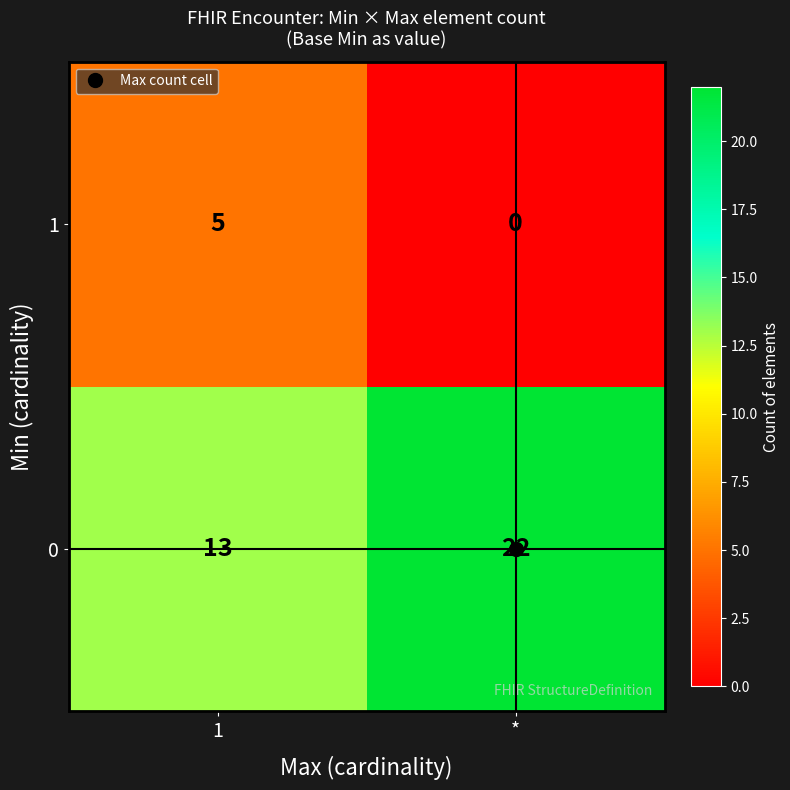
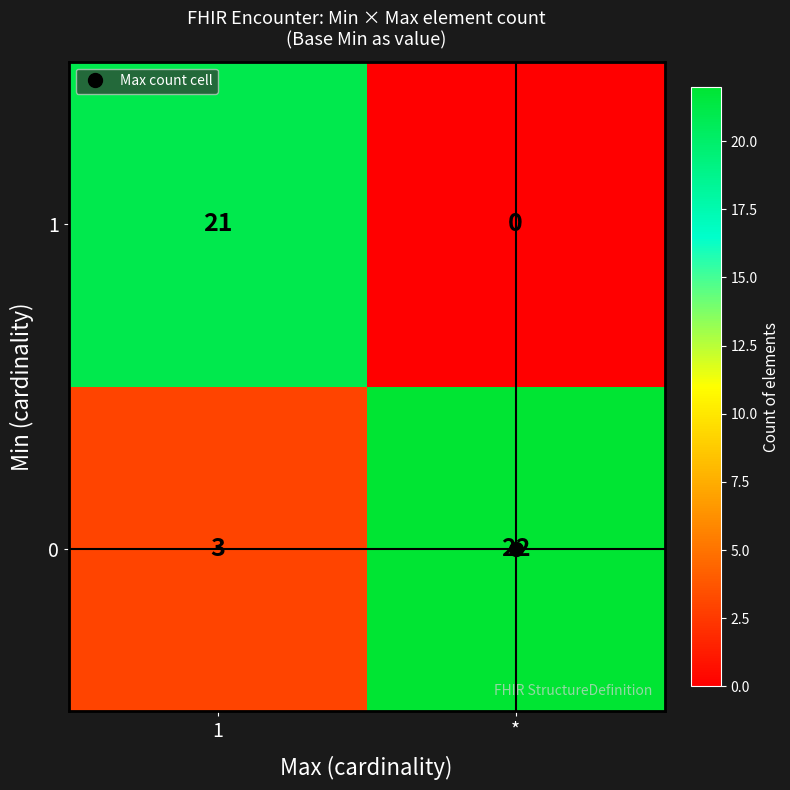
  {
    "1": {
-     "1": 5,
+     "1": 21,
      "*": 0
    },
    "0": {
-     "1": 13
+     "1": 3
    }
  }
